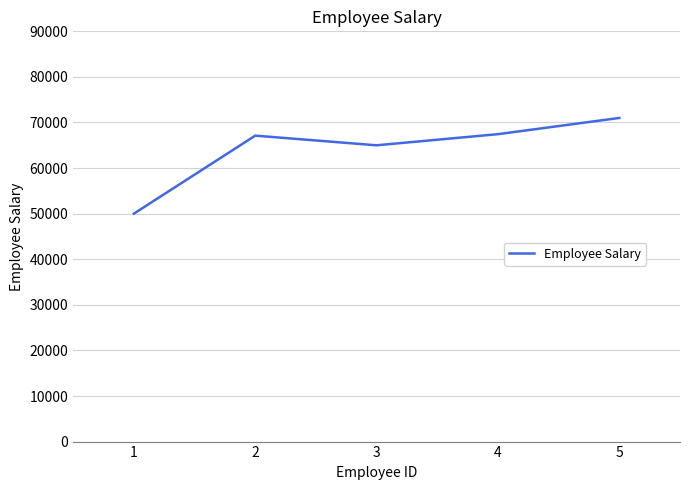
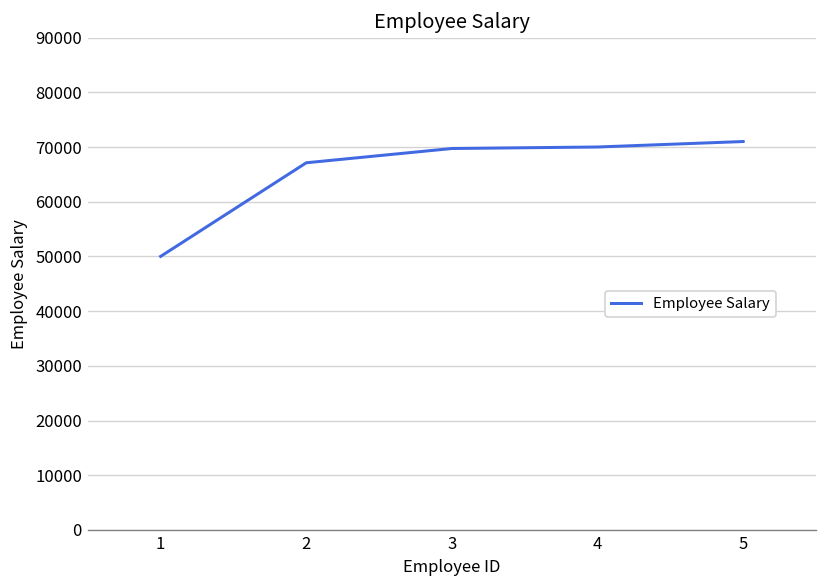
  {
    "1": 50000,
    "2": 67000,
-   "3": 65000,
-   "4": 67000,
+   "3": 70000,
+   "4": 70000,
    "5": 71000
  }
